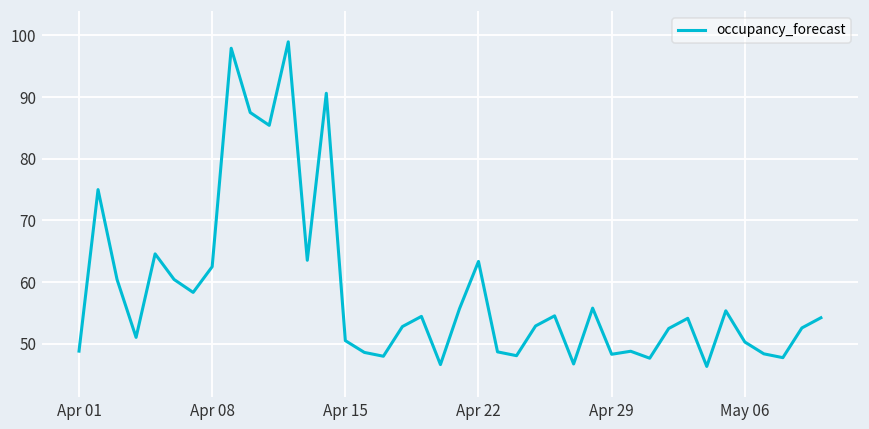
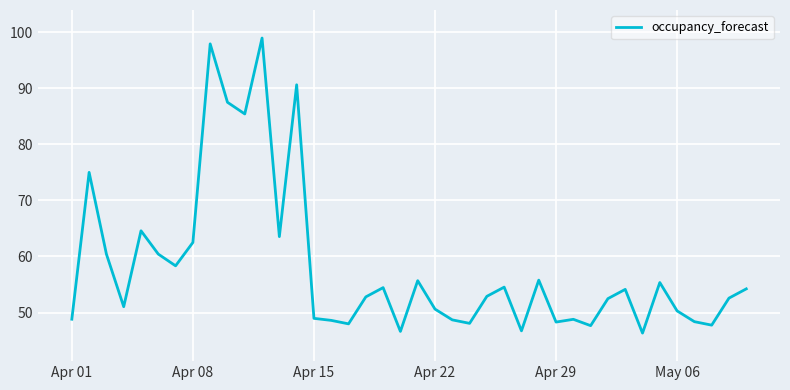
  {
    "Apr 01": 49,
    "Apr 08": 63,
-   "Apr 15": 51,
-   "Apr 22": 63,
+   "Apr 15": 49,
+   "Apr 22": 51,
    "Apr 29": 48,
    "May 06": 50
  }
